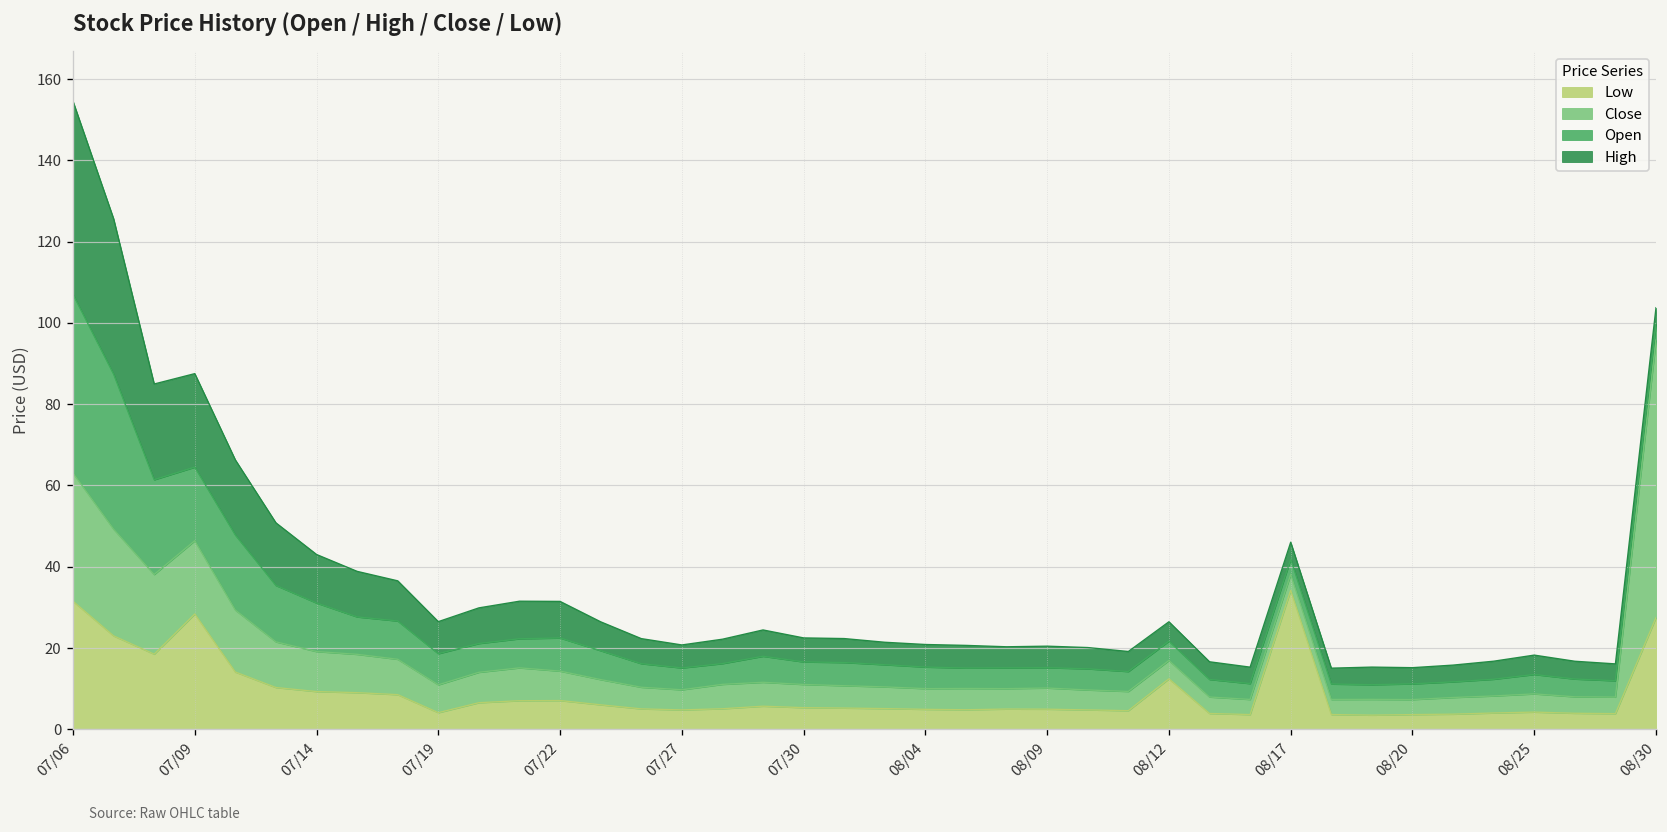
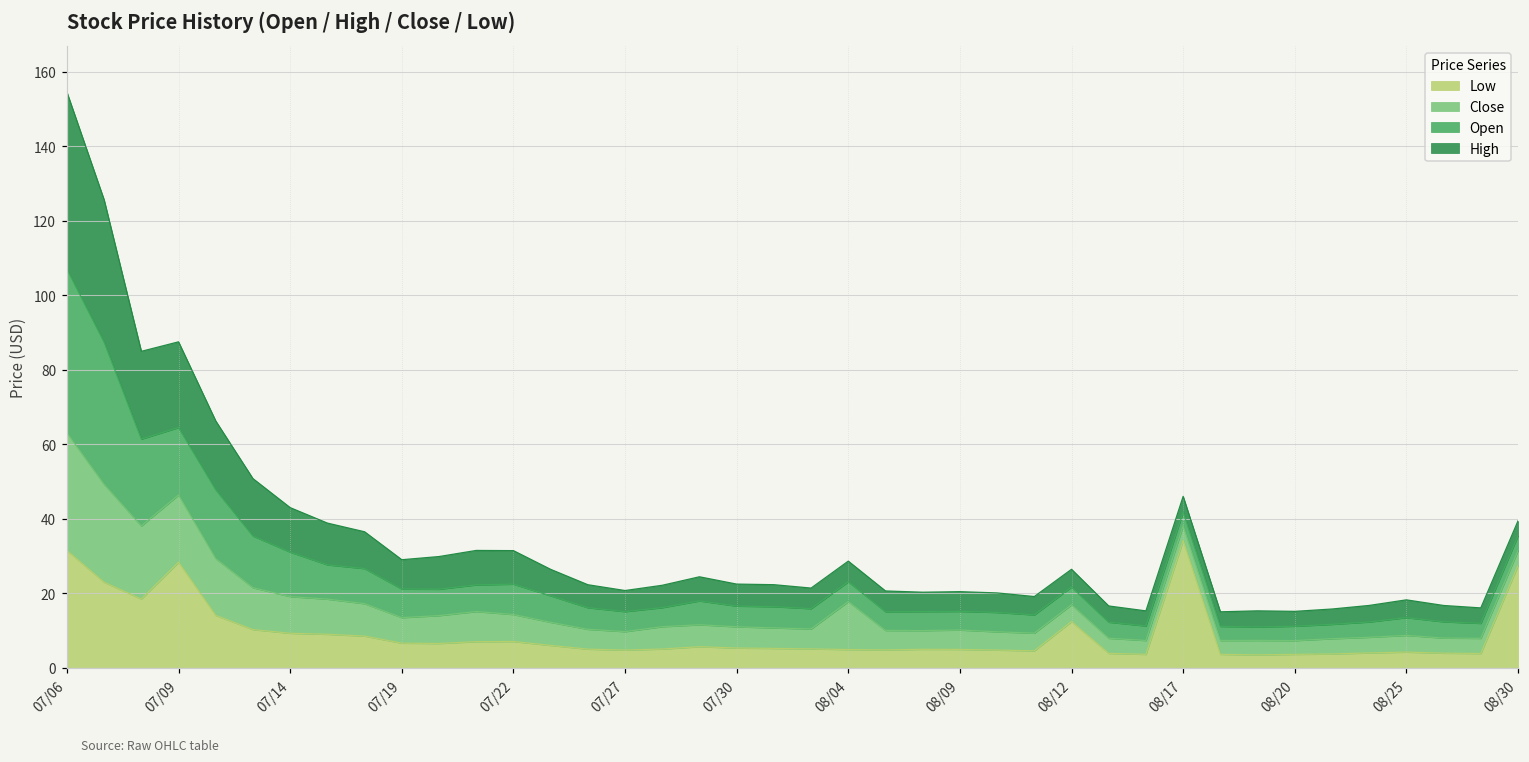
  {
    "Low": {
      "07/06": 32,
      "07/09": 28,
      "07/14": 9,
-     "07/19": 4,
+     "07/19": 7,
      "07/22": 7,
      "07/27": 5,
      "07/30": 5,
      "08/04": 5,
      "08/09": 5,
      "08/12": 12,
      "08/17": 34,
      "08/20": 4,
      "08/25": 4,
      "08/30": 28
    },
    "Close": {
      "07/06": 32,
      "07/09": 18,
      "07/14": 10,
      "07/19": 7,
      "07/22": 7,
      "07/27": 5,
      "07/30": 6,
-     "08/04": 5,
+     "08/04": 13,
      "08/09": 5,
      "08/12": 5,
      "08/17": 4,
      "08/20": 4,
      "08/25": 4,
-     "08/30": 68
+     "08/30": 4
    }
  }
